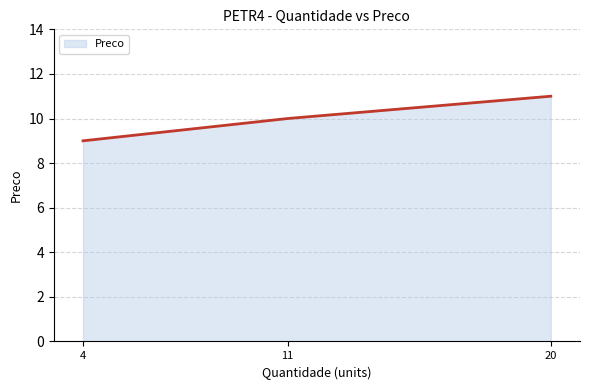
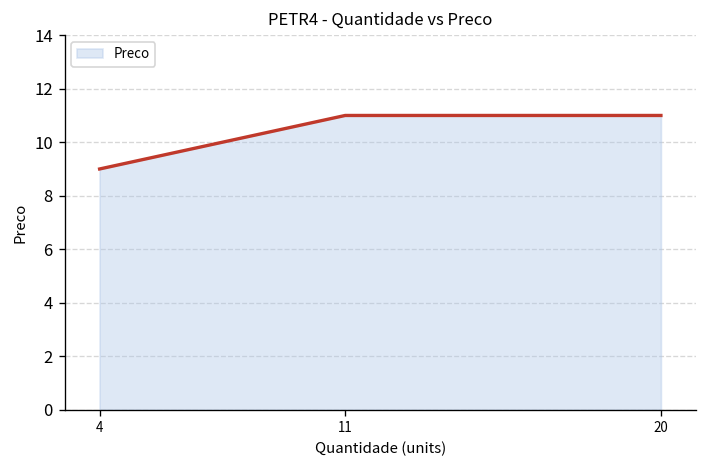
  {
    "4": 9,
-   "11": 10,
+   "11": 11,
    "20": 11
  }
